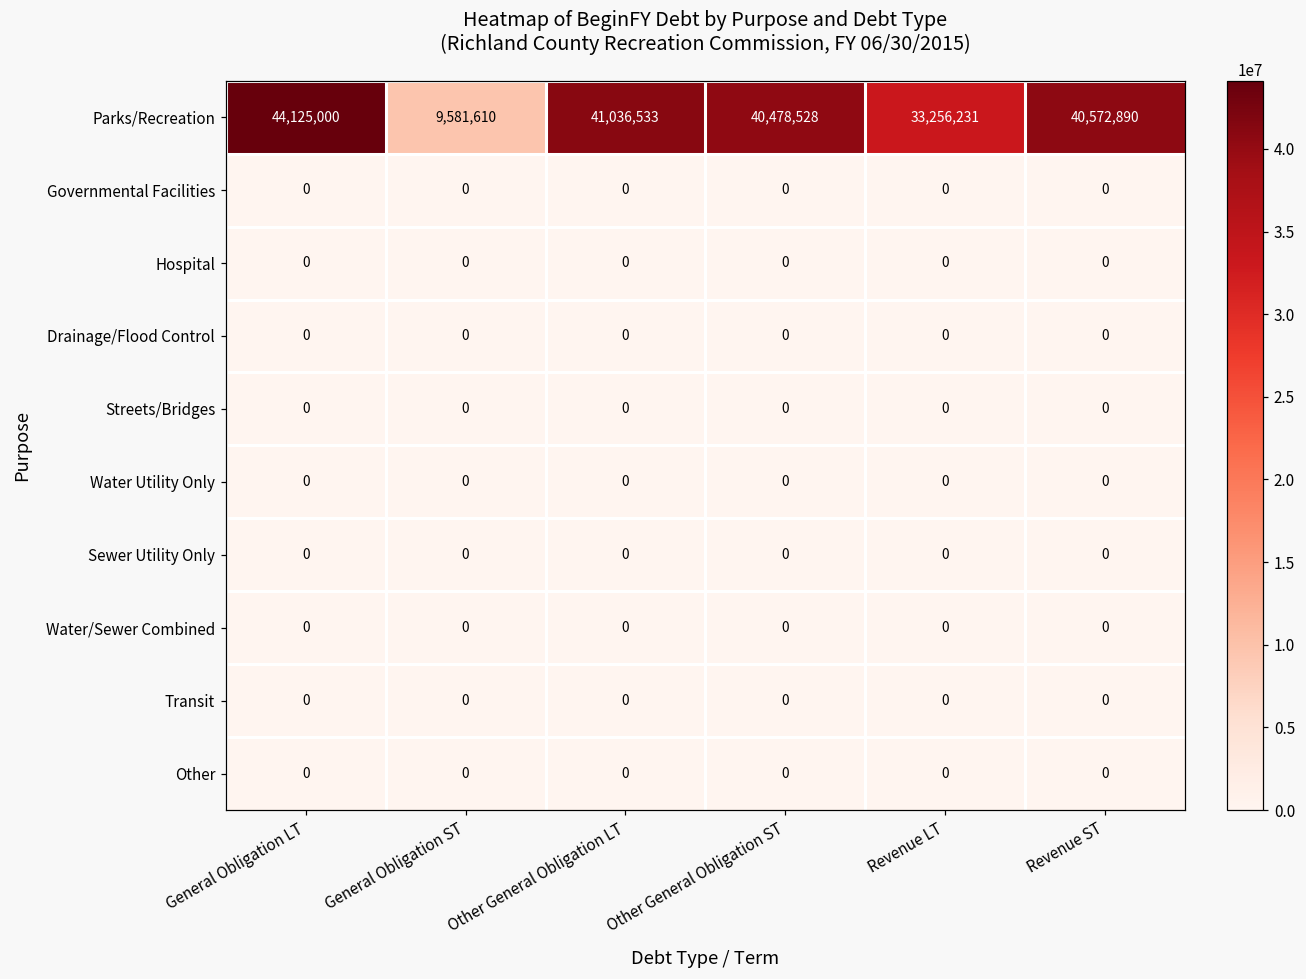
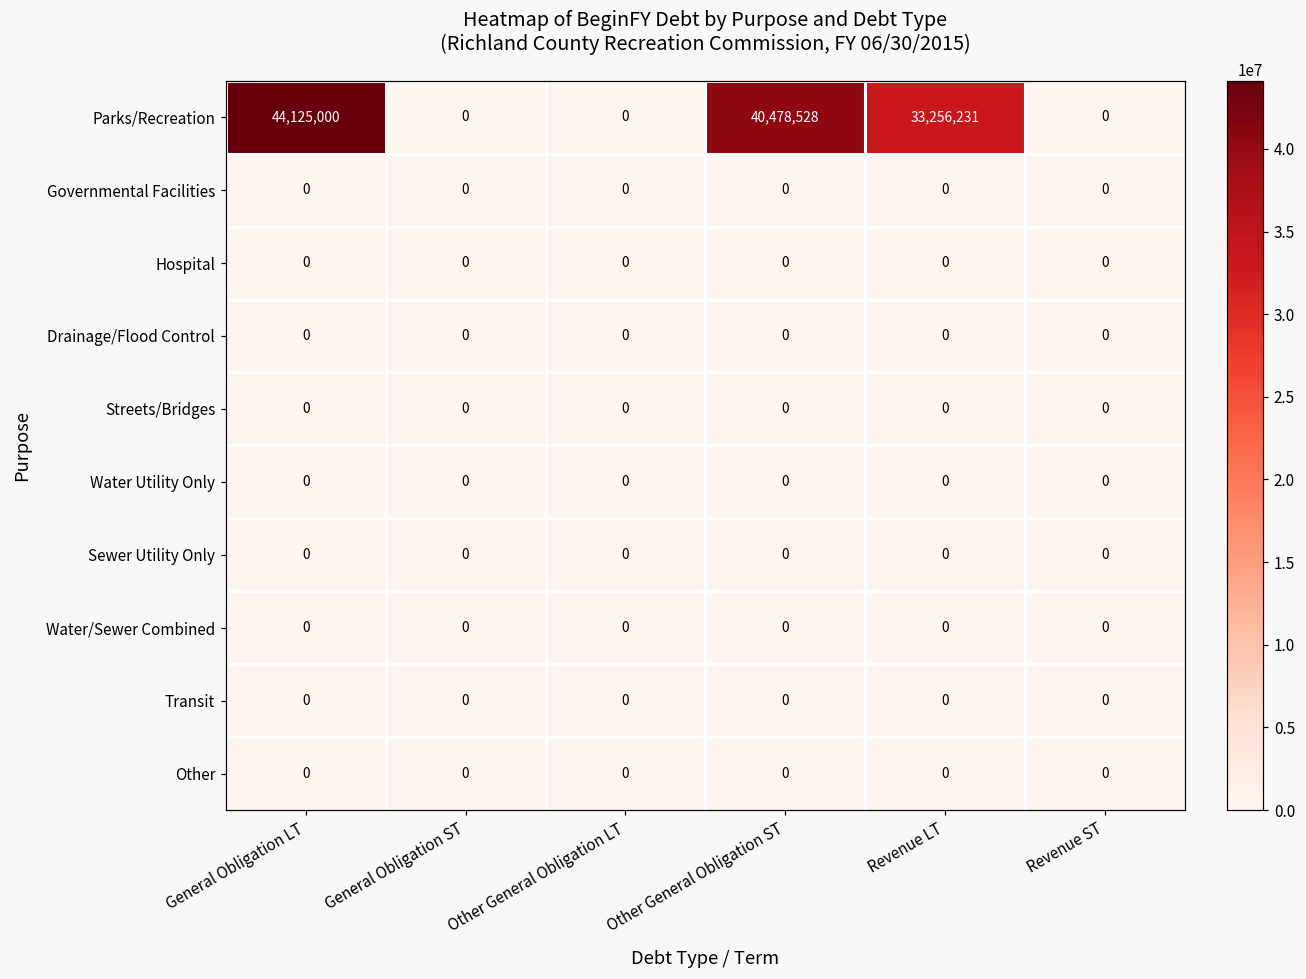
  {
    "Parks/Recreation": {
      "General Obligation LT": "44,125,000",
-     "General Obligation ST": "9,581,610",
-     "Other General Obligation LT": "41,036,533",
+     "General Obligation ST": "0",
+     "Other General Obligation LT": "0",
      "Other General Obligation ST": "40,478,528",
      "Revenue LT": "33,256,231",
-     "Revenue ST": "40,572,890"
+     "Revenue ST": "0"
    },
    "Governmental Facilities": {
      "General Obligation LT": "0",
      "General Obligation ST": "0",
      "Other General Obligation LT": "0",
      "Other General Obligation ST": "0",
      "Revenue LT": "0",
      "Revenue ST": "0"
    },
    "Hospital": {
      "General Obligation LT": "0",
      "General Obligation ST": "0",
      "Other General Obligation LT": "0",
      "Other General Obligation ST": "0",
      "Revenue LT": "0",
      "Revenue ST": "0"
    },
    "Drainage/Flood Control": {
      "General Obligation LT": "0",
      "General Obligation ST": "0",
      "Other General Obligation LT": "0",
      "Other General Obligation ST": "0",
      "Revenue LT": "0",
      "Revenue ST": "0"
    },
    "Streets/Bridges": {
      "General Obligation LT": "0",
      "General Obligation ST": "0",
      "Other General Obligation LT": "0",
      "Other General Obligation ST": "0",
      "Revenue LT": "0",
      "Revenue ST": "0"
    },
    "Water Utility Only": {
      "General Obligation LT": "0",
      "General Obligation ST": "0",
      "Other General Obligation LT": "0",
      "Other General Obligation ST": "0",
      "Revenue LT": "0",
      "Revenue ST": "0"
    },
    "Sewer Utility Only": {
      "General Obligation LT": "0",
      "General Obligation ST": "0",
      "Other General Obligation LT": "0",
      "Other General Obligation ST": "0",
      "Revenue LT": "0",
      "Revenue ST": "0"
    },
    "Water/Sewer Combined": {
      "General Obligation LT": "0",
      "General Obligation ST": "0",
      "Other General Obligation LT": "0",
      "Other General Obligation ST": "0",
      "Revenue LT": "0",
      "Revenue ST": "0"
    },
    "Transit": {
      "General Obligation LT": "0",
      "General Obligation ST": "0",
      "Other General Obligation LT": "0",
      "Other General Obligation ST": "0",
      "Revenue LT": "0",
      "Revenue ST": "0"
    },
    "Other": {
      "General Obligation LT": "0",
      "General Obligation ST": "0",
      "Other General Obligation LT": "0",
      "Other General Obligation ST": "0",
      "Revenue LT": "0",
      "Revenue ST": "0"
    }
  }
